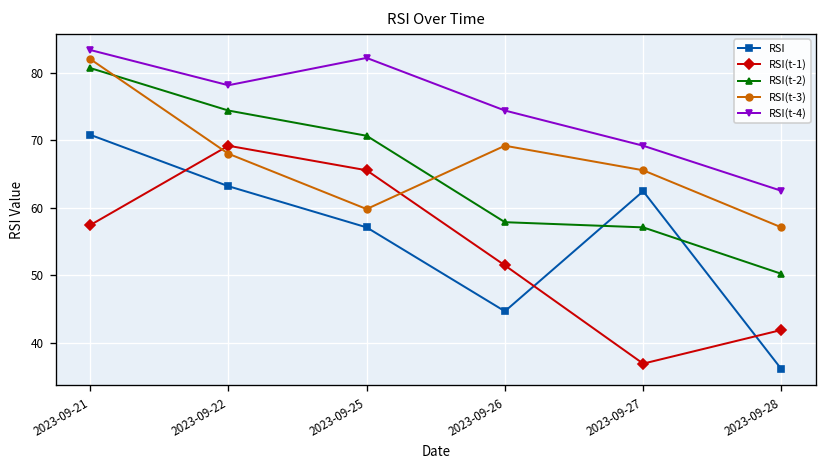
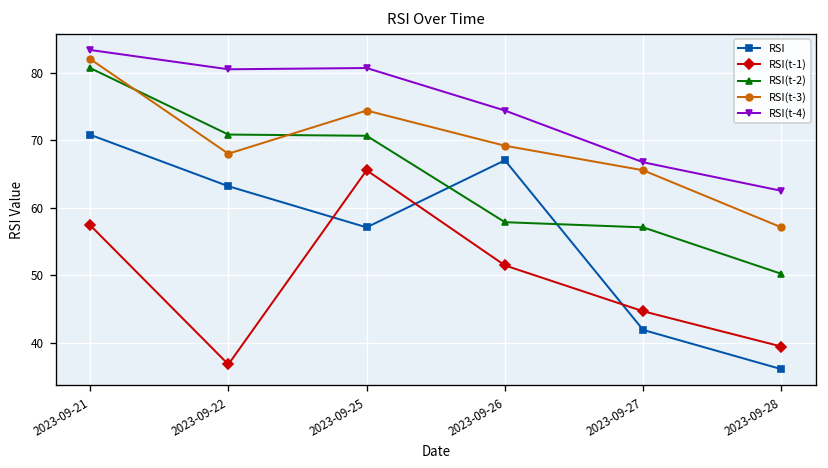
  {
    "RSI": {
      "2023-09-21": 71,
      "2023-09-22": 63,
      "2023-09-25": 57,
-     "2023-09-26": 45,
-     "2023-09-27": 62,
+     "2023-09-26": 67,
+     "2023-09-27": 42,
      "2023-09-28": 36
    },
    "RSI(t-1)": {
      "2023-09-21": 57,
-     "2023-09-22": 69,
+     "2023-09-22": 37,
      "2023-09-25": 66,
      "2023-09-26": 51,
-     "2023-09-27": 37,
-     "2023-09-28": 42
+     "2023-09-27": 45,
+     "2023-09-28": 39
    },
    "RSI(t-2)": {
      "2023-09-21": 81,
-     "2023-09-22": 74,
+     "2023-09-22": 71,
      "2023-09-25": 71,
      "2023-09-26": 58,
      "2023-09-27": 57,
      "2023-09-28": 50
    },
    "RSI(t-3)": {
      "2023-09-21": 82,
      "2023-09-22": 68,
-     "2023-09-25": 60,
+     "2023-09-25": 74,
      "2023-09-26": 69,
      "2023-09-27": 66,
      "2023-09-28": 57
    },
    "RSI(t-4)": {
      "2023-09-21": 83,
-     "2023-09-22": 78,
-     "2023-09-25": 82,
+     "2023-09-22": 81,
+     "2023-09-25": 81,
      "2023-09-26": 74,
-     "2023-09-27": 69,
+     "2023-09-27": 67,
      "2023-09-28": 63
    }
  }
